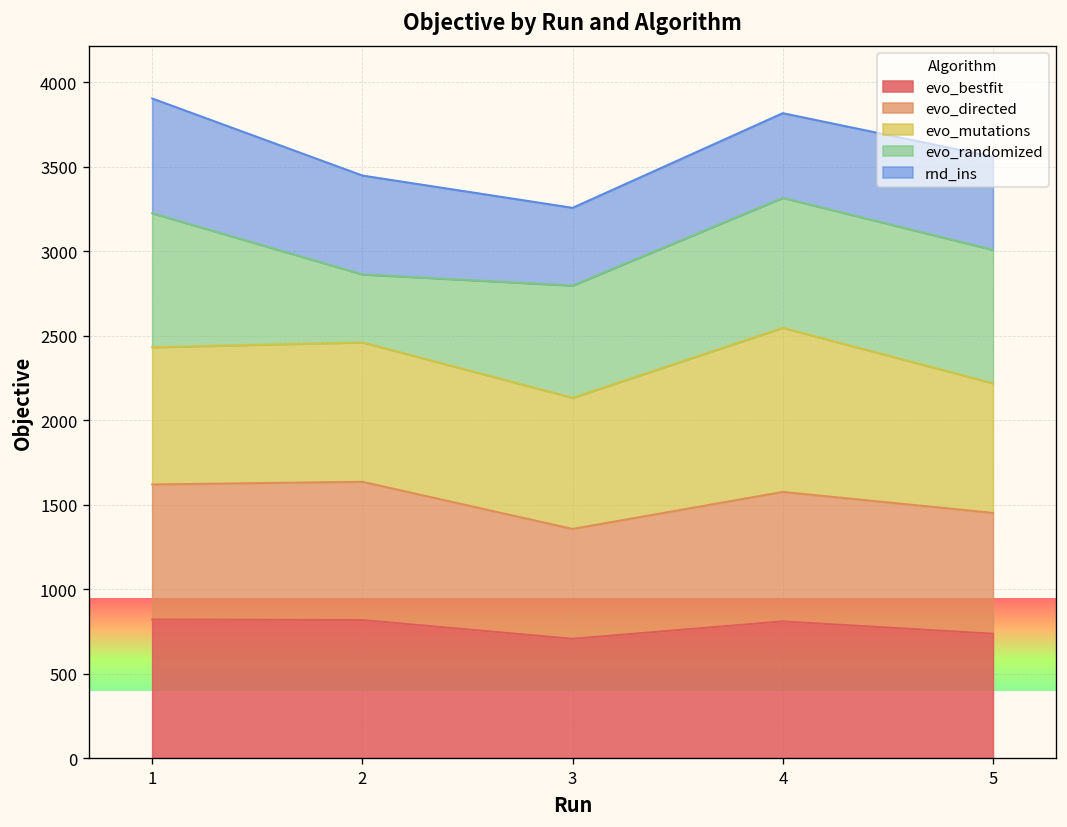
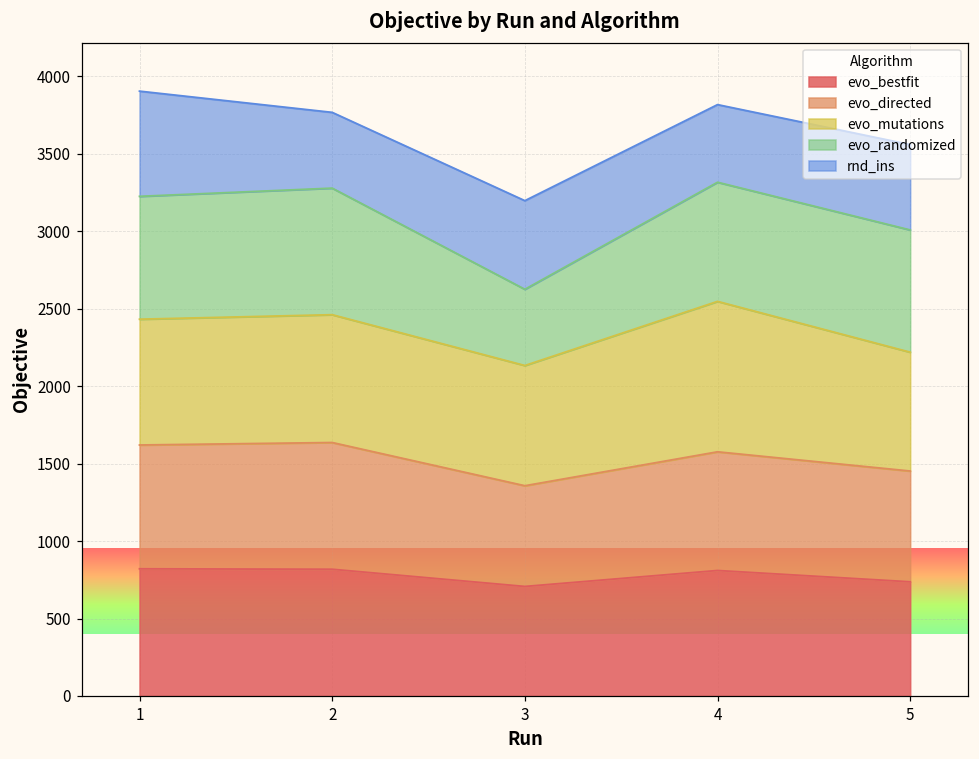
  {
    "evo_mutations": {
      "1": 810,
      "2": 830,
      "3": 780,
      "4": 970,
      "5": 770
    },
    "evo_randomized": {
      "1": 790,
-     "2": 400,
-     "3": 660,
+     "2": 820,
+     "3": 490,
      "4": 770,
      "5": 790
    },
    "rnd_ins": {
      "1": 680,
-     "2": 590,
-     "3": 460,
+     "2": 490,
+     "3": 570,
      "4": 500
    }
  }
